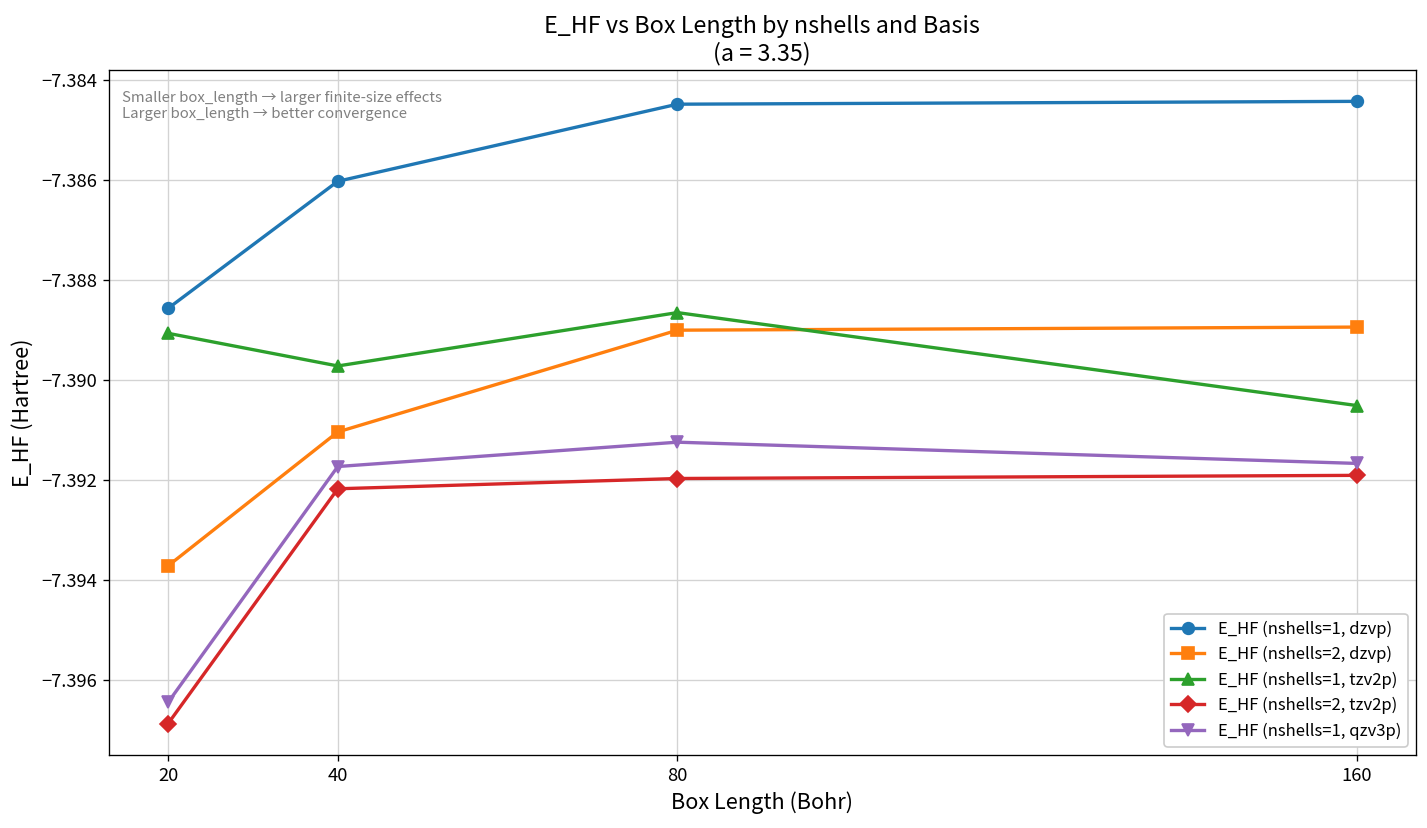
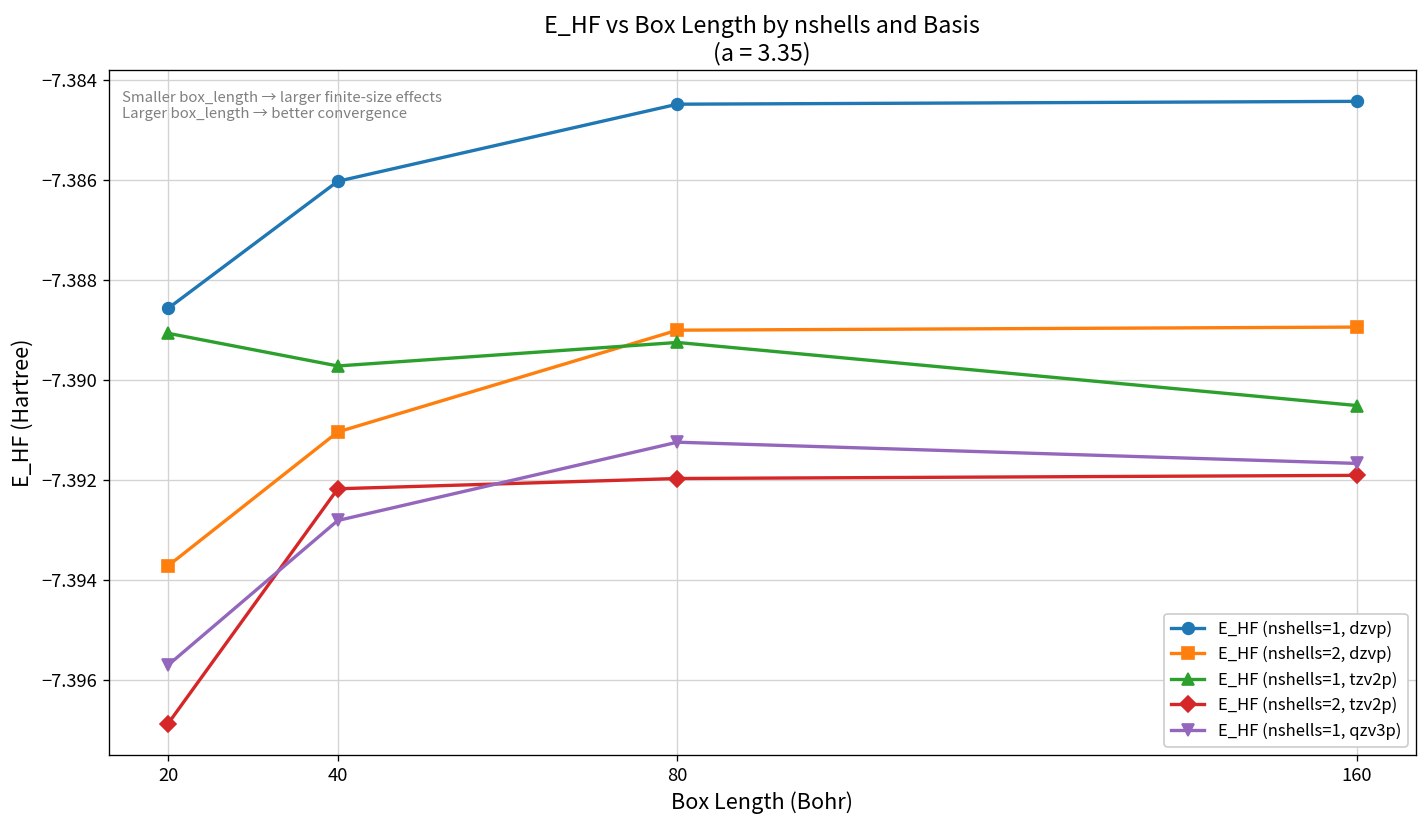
  {
    "E_HF (nshells=1, dzvp)": {
      "20": -7.3886,
      "40": -7.3860,
      "80": -7.3845,
      "160": -7.3844
    },
    "E_HF (nshells=2, dzvp)": {
      "20": -7.3937,
      "40": -7.3910,
      "80": -7.3890,
      "160": -7.3889
    },
    "E_HF (nshells=1, tzv2p)": {
      "20": -7.3891,
      "40": -7.3897,
-     "80": -7.3887,
+     "80": -7.3893,
      "160": -7.3905
    },
    "E_HF (nshells=2, tzv2p)": {
      "20": -7.3969,
      "40": -7.3922,
      "80": -7.3920,
      "160": -7.3919
    },
    "E_HF (nshells=1, qzv3p)": {
-     "20": -7.3964,
-     "40": -7.3917,
+     "20": -7.3957,
+     "40": -7.3928,
      "80": -7.3912,
      "160": -7.3917
    }
  }
